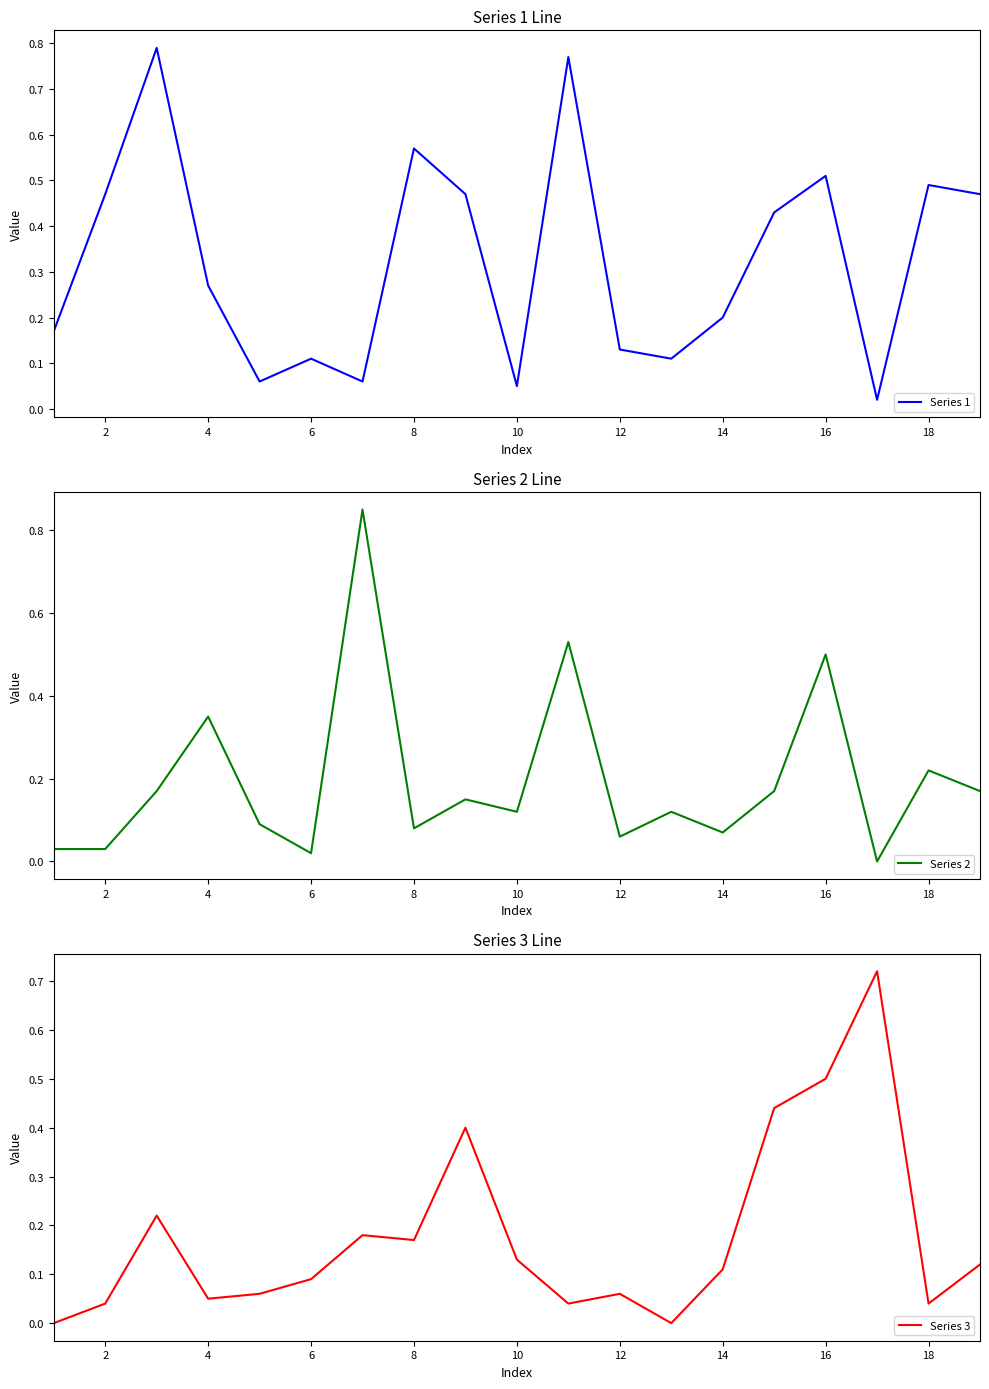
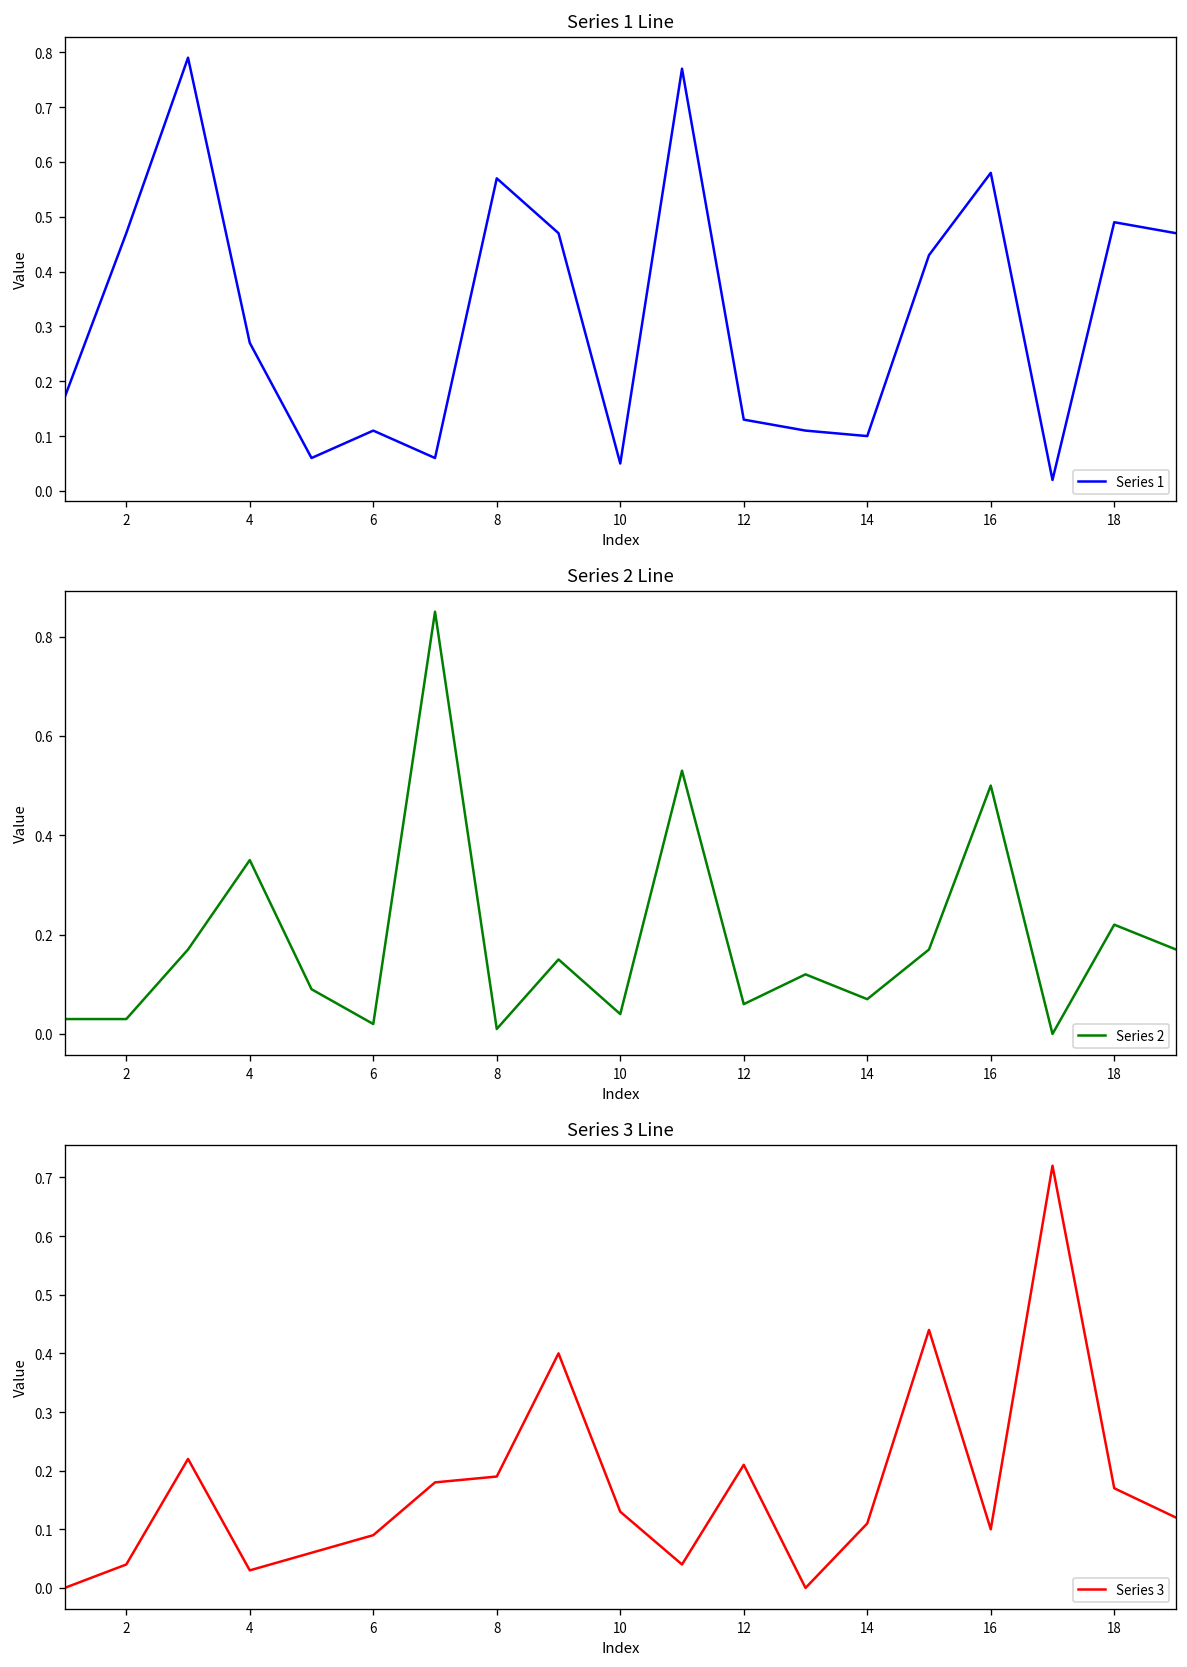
  {
    "Series 1 Line": {
      "2": 0.47,
      "4": 0.27,
      "6": 0.11,
      "8": 0.57,
      "10": 0.05,
      "12": 0.13,
-     "14": 0.2,
-     "16": 0.51,
+     "14": 0.1,
+     "16": 0.58,
      "18": 0.49
    },
    "Series 2 Line": {
      "2": 0.03,
      "4": 0.35,
      "6": 0.02,
-     "8": 0.08,
-     "10": 0.12,
+     "8": 0.01,
+     "10": 0.04,
      "12": 0.06,
      "14": 0.07,
      "16": 0.50,
      "18": 0.22
    },
    "Series 3 Line": {
      "2": 0.04,
-     "4": 0.05,
+     "4": 0.03,
      "6": 0.09,
-     "8": 0.17,
+     "8": 0.19,
      "10": 0.13,
-     "12": 0.06,
+     "12": 0.21,
      "14": 0.11,
-     "16": 0.5,
-     "18": 0.04
+     "16": 0.1,
+     "18": 0.17
    }
  }
